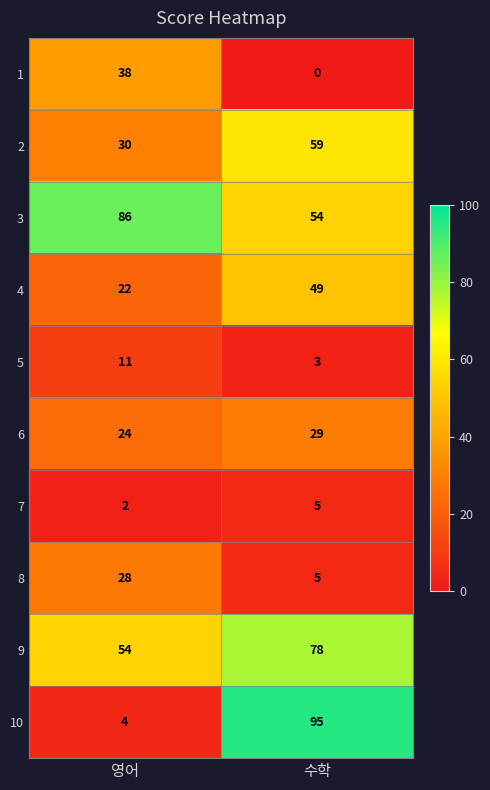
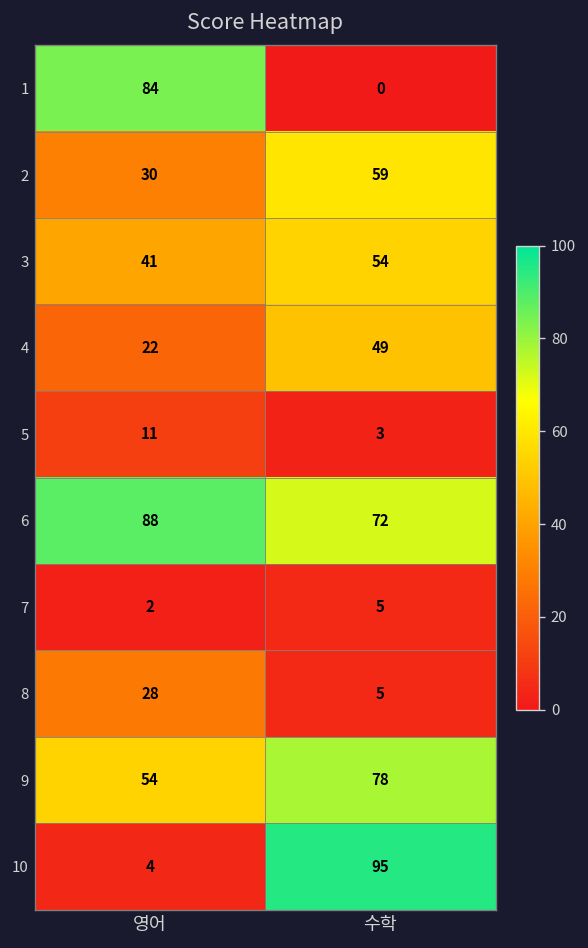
  {
    "1": {
-     "영어": 38,
+     "영어": 84,
      "수학": 0
    },
    "2": {
      "영어": 30,
      "수학": 59
    },
    "3": {
-     "영어": 86,
+     "영어": 41,
      "수학": 54
    },
    "4": {
      "영어": 22,
      "수학": 49
    },
    "5": {
      "영어": 11,
      "수학": 3
    },
    "6": {
-     "영어": 24,
-     "수학": 29
+     "영어": 88,
+     "수학": 72
    },
    "7": {
      "영어": 2,
      "수학": 5
    },
    "8": {
      "영어": 28,
      "수학": 5
    },
    "9": {
      "영어": 54,
      "수학": 78
    },
    "10": {
      "영어": 4,
      "수학": 95
    }
  }
